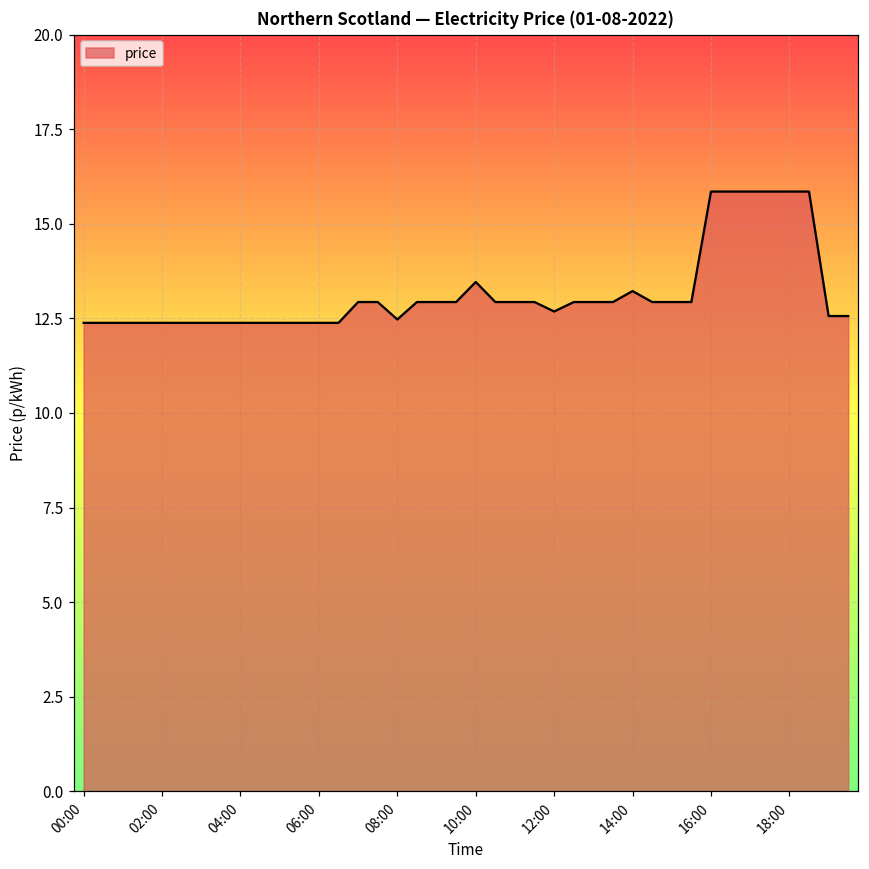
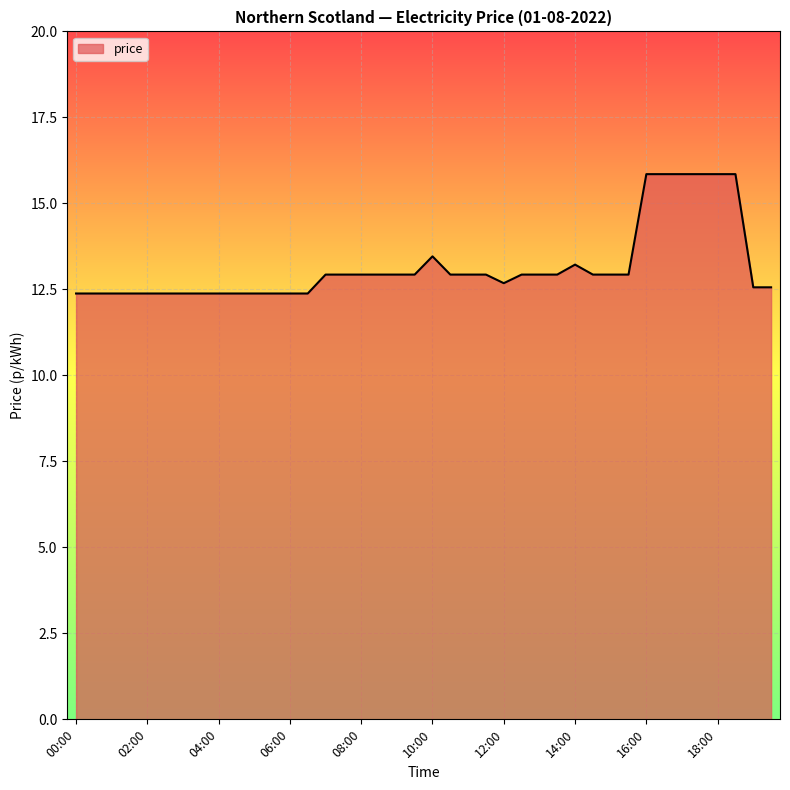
  {
    "00:00": 12.4,
    "02:00": 12.4,
    "04:00": 12.4,
    "06:00": 12.4,
-   "08:00": 12.5,
+   "08:00": 12.9,
    "10:00": 13.5,
    "12:00": 12.7,
    "14:00": 13.2,
    "16:00": 15.9,
    "18:00": 15.9
  }
